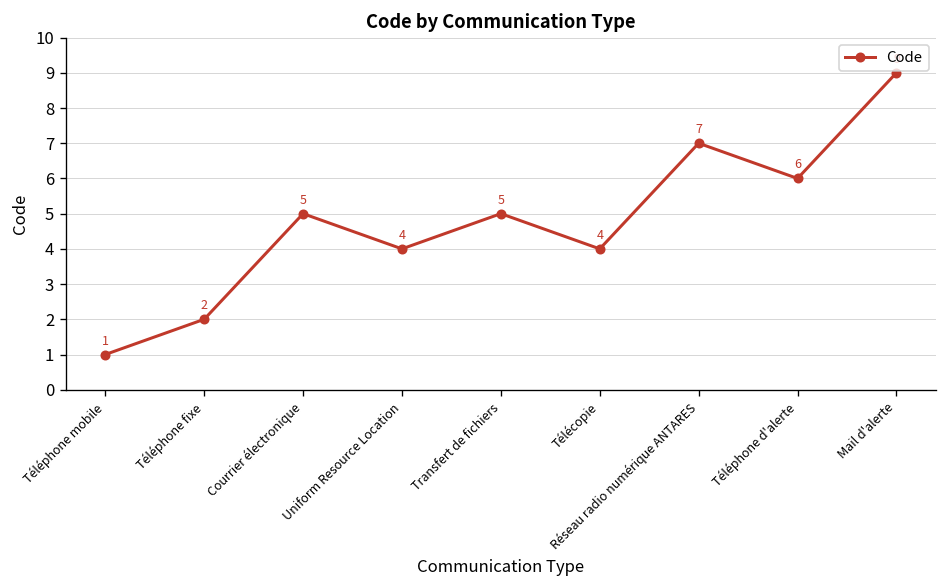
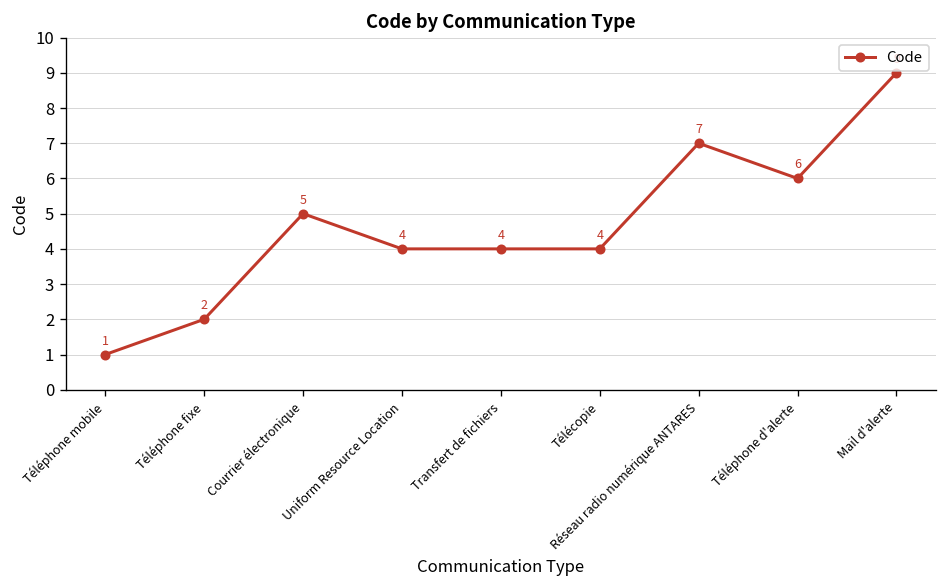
  {
    "Téléphone mobile": 1,
    "Téléphone fixe": 2,
    "Courrier électronique": 5,
    "Uniform Resource Location": 4,
-   "Transfert de fichiers": 5,
+   "Transfert de fichiers": 4,
    "Télécopie": 4,
    "Réseau radio numérique ANTARES": 7,
    "Téléphone d'alerte": 6
  }
